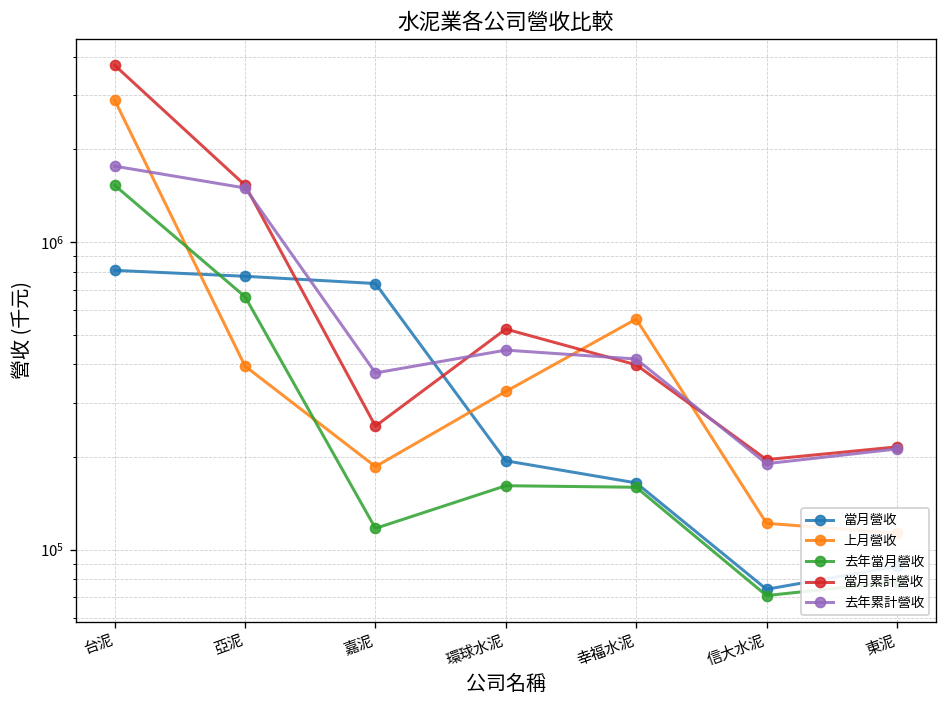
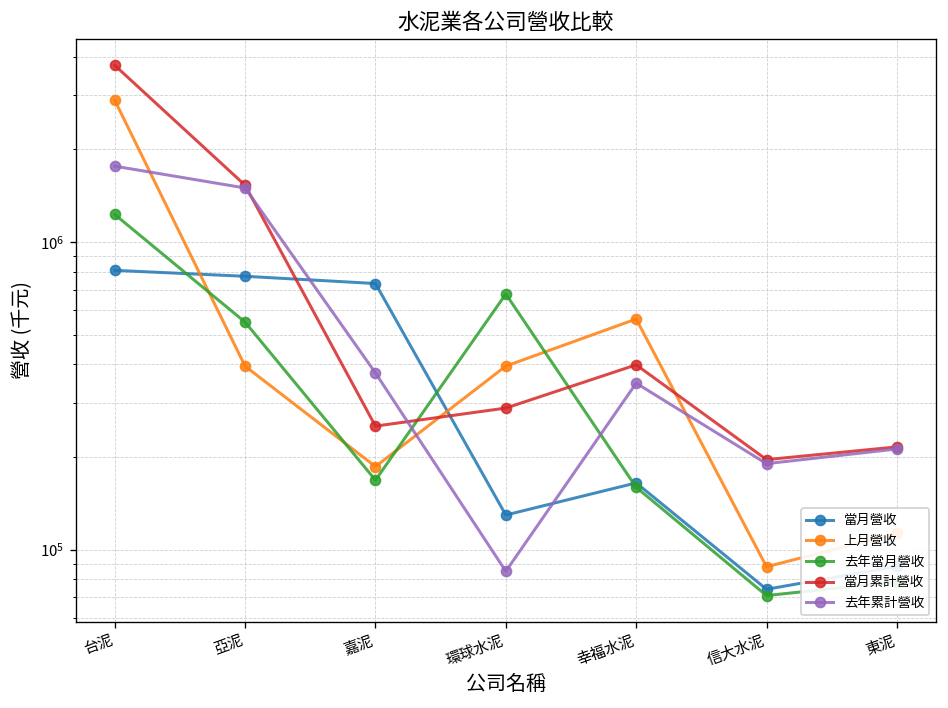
  {
    "當月營收": {
      "台泥": 810000,
      "亞泥": 770000,
      "嘉泥": 730000,
-     "環球水泥": 190000,
+     "環球水泥": 130000,
      "幸福水泥": 160000,
      "信大水泥": 74000
    },
    "上月營收": {
      "台泥": 2900000,
      "亞泥": 390000,
      "嘉泥": 190000,
-     "環球水泥": 330000,
+     "環球水泥": 390000,
      "幸福水泥": 560000,
-     "信大水泥": 120000
+     "信大水泥": 88000
    },
    "去年當月營收": {
-     "台泥": 1500000,
-     "亞泥": 660000,
-     "嘉泥": 120000,
-     "環球水泥": 160000,
+     "台泥": 1200000,
+     "亞泥": 550000,
+     "嘉泥": 170000,
+     "環球水泥": 680000,
      "幸福水泥": 160000,
      "信大水泥": 71000
    },
    "當月累計營收": {
      "台泥": 3700000,
      "嘉泥": 250000,
-     "環球水泥": 520000,
+     "環球水泥": 290000,
      "幸福水泥": 400000,
      "信大水泥": 200000
    },
    "去年累計營收": {
      "台泥": 1800000,
      "嘉泥": 380000,
-     "環球水泥": 440000,
-     "幸福水泥": 420000,
+     "環球水泥": 85000,
+     "幸福水泥": 350000,
      "信大水泥": 190000
    }
  }
